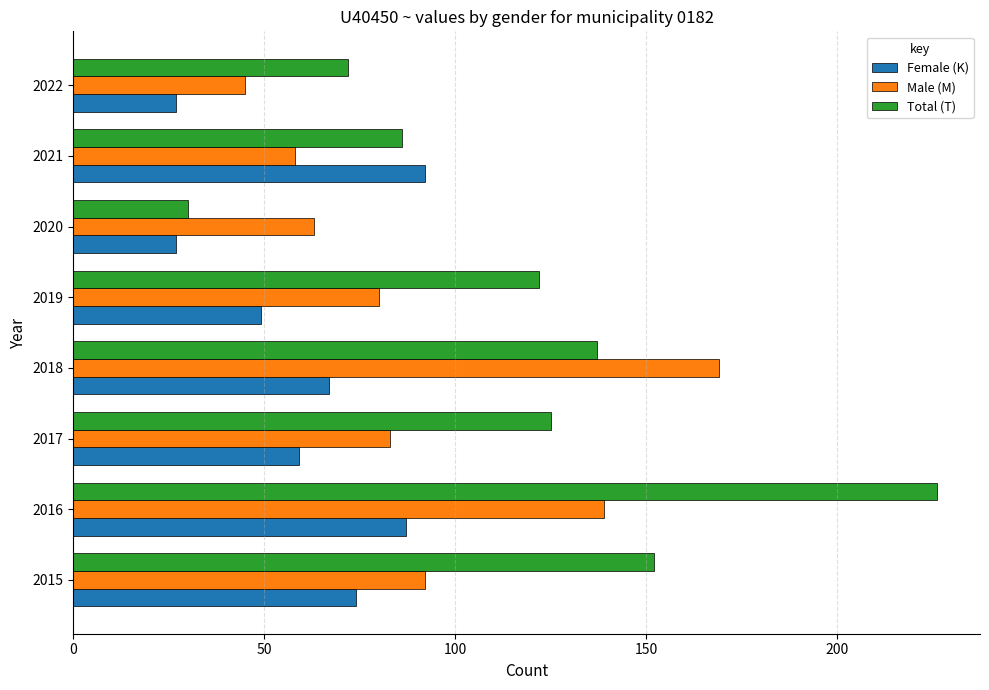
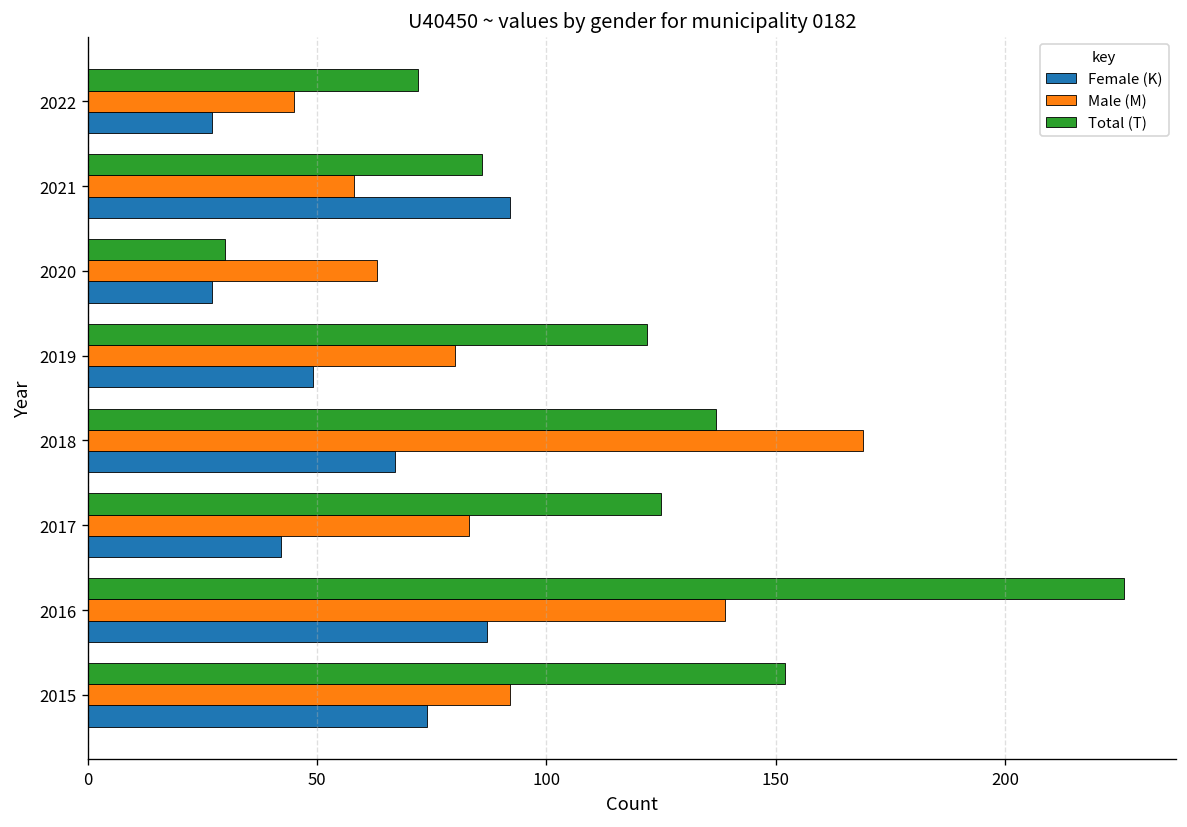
  {
    "Female (K)": {
      "2022": 27,
      "2021": 92,
      "2020": 27,
      "2019": 49,
      "2018": 67,
-     "2017": 59,
+     "2017": 42,
      "2016": 87,
      "2015": 74
    },
    "Male (M)": {
      "2022": 45,
      "2021": 58,
      "2020": 63,
      "2019": 80,
      "2018": 169,
      "2017": 83,
      "2016": 139,
      "2015": 92
    },
    "Total (T)": {
      "2022": 72,
      "2021": 86,
      "2020": 30,
      "2019": 122,
      "2018": 137,
      "2017": 125,
      "2016": 226,
      "2015": 152
    }
  }
